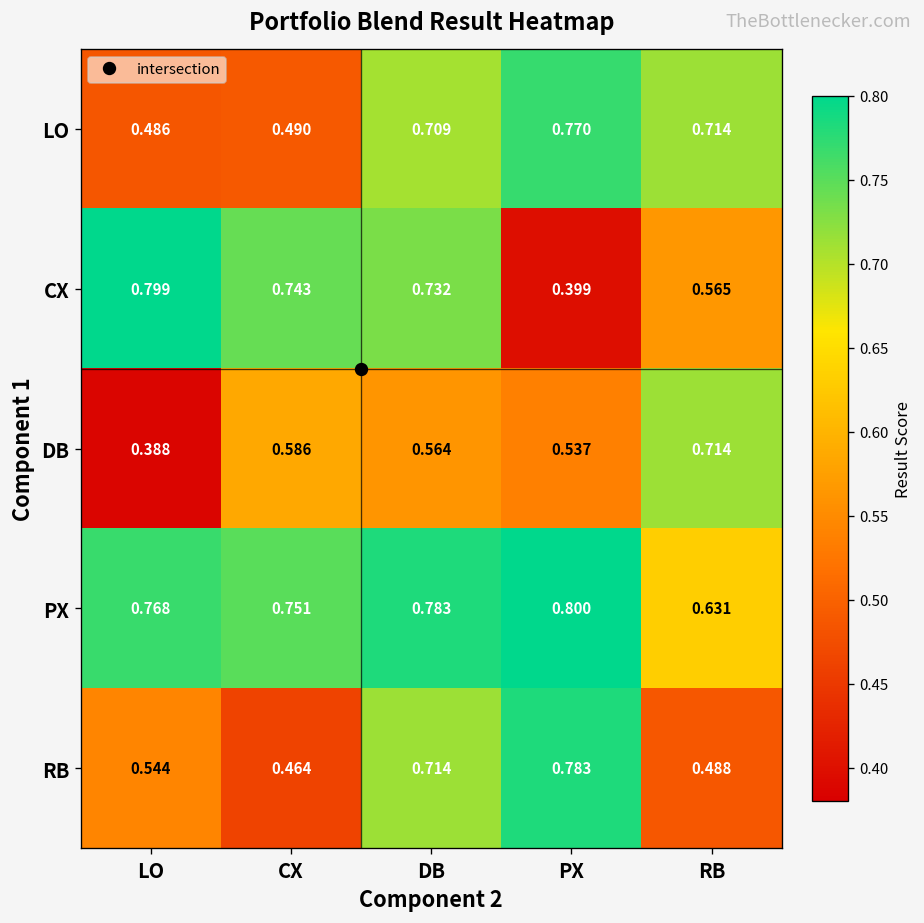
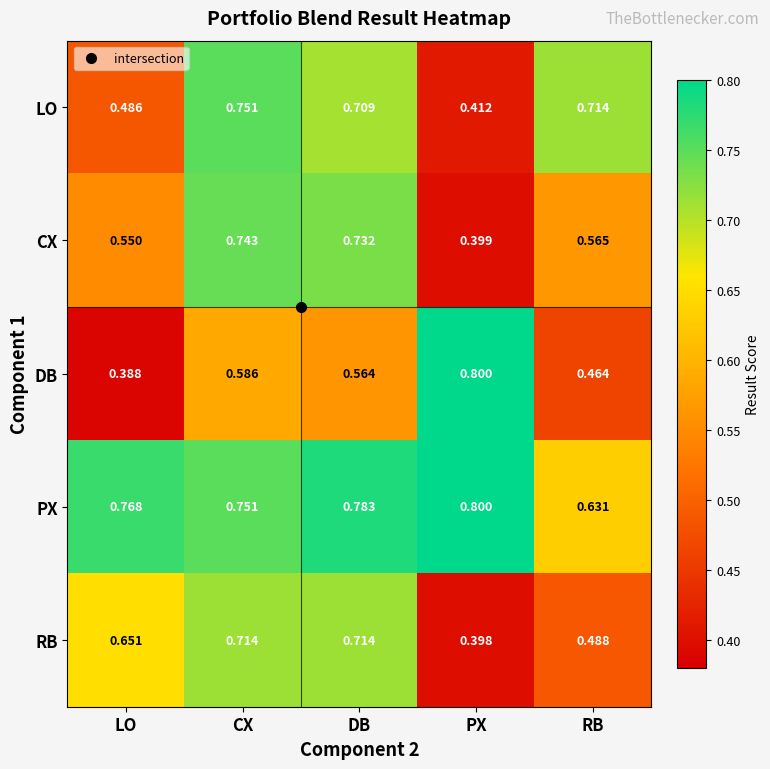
  {
    "LO": {
      "LO": 0.486,
-     "CX": 0.490,
+     "CX": 0.751,
      "DB": 0.709,
-     "PX": 0.770,
+     "PX": 0.412,
      "RB": 0.714
    },
    "CX": {
-     "LO": 0.799,
+     "LO": 0.550,
      "CX": 0.743,
      "DB": 0.732,
      "PX": 0.399,
      "RB": 0.565
    },
    "DB": {
      "LO": 0.388,
      "CX": 0.586,
      "DB": 0.564,
-     "PX": 0.537,
-     "RB": 0.714
+     "PX": 0.800,
+     "RB": 0.464
    },
    "PX": {
      "LO": 0.768,
      "CX": 0.751,
      "DB": 0.783,
      "PX": 0.800,
      "RB": 0.631
    },
    "RB": {
-     "LO": 0.544,
-     "CX": 0.464,
+     "LO": 0.651,
+     "CX": 0.714,
      "DB": 0.714,
-     "PX": 0.783,
+     "PX": 0.398,
      "RB": 0.488
    }
  }
